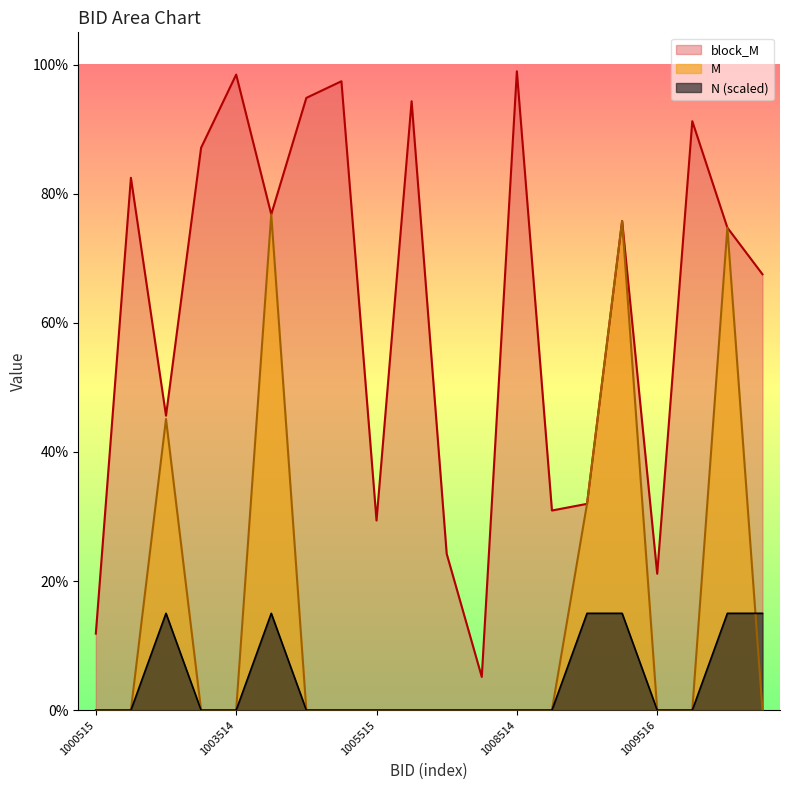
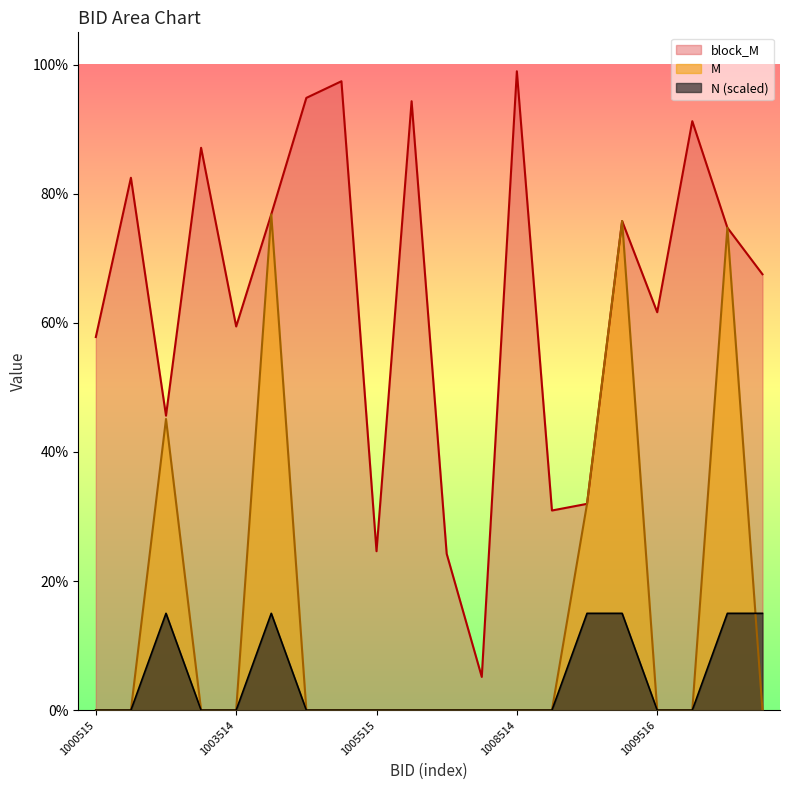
  {
    "block_M": {
-     "1000515": "12%",
-     "1003514": "98%",
-     "1005515": "29%",
+     "1000515": "58%",
+     "1003514": "59%",
+     "1005515": "25%",
      "1008514": "99%",
-     "1009516": "21%"
+     "1009516": "62%"
    }
  }
